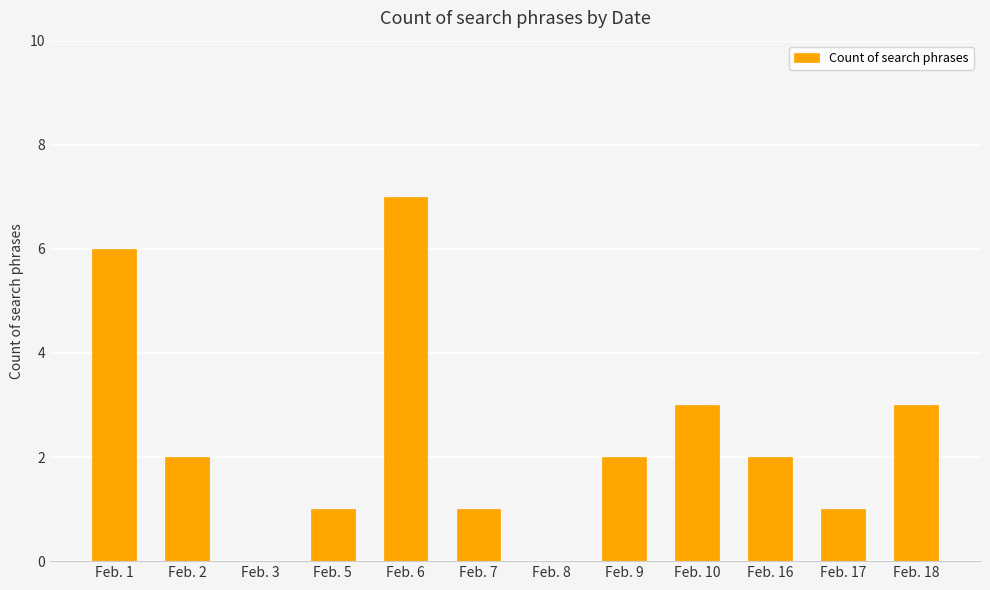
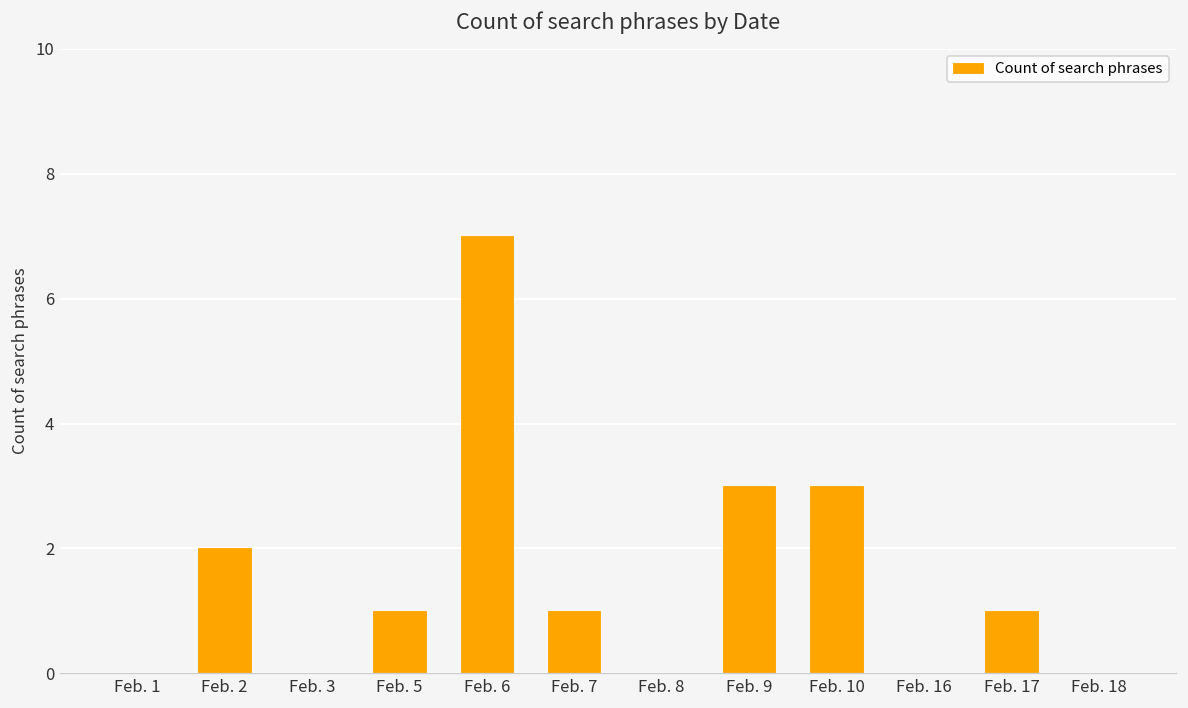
  {
-   "Feb. 1": 6,
+   "Feb. 1": 0,
    "Feb. 2": 2,
    "Feb. 3": 0,
    "Feb. 5": 1,
    "Feb. 6": 7,
    "Feb. 7": 1,
    "Feb. 8": 0,
-   "Feb. 9": 2,
+   "Feb. 9": 3,
    "Feb. 10": 3,
-   "Feb. 16": 2,
+   "Feb. 16": 0,
    "Feb. 17": 1,
-   "Feb. 18": 3
+   "Feb. 18": 0
  }
